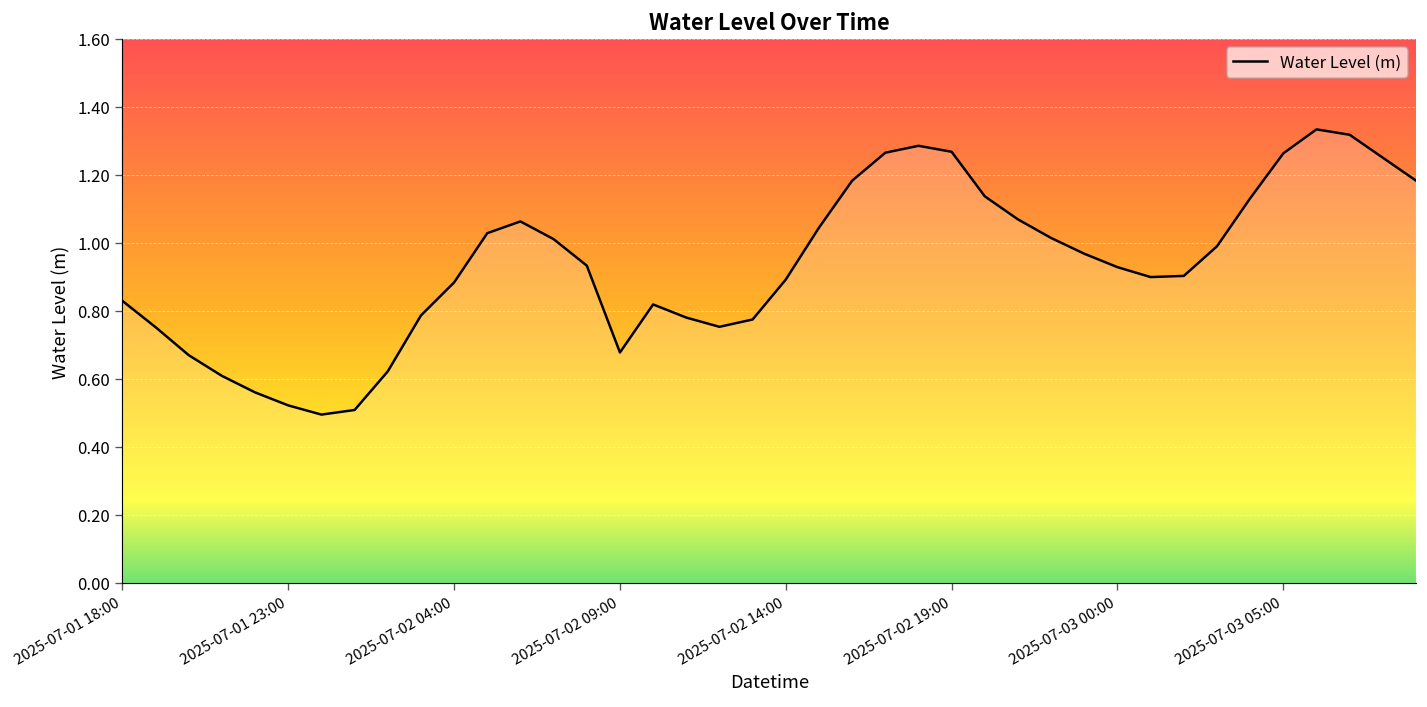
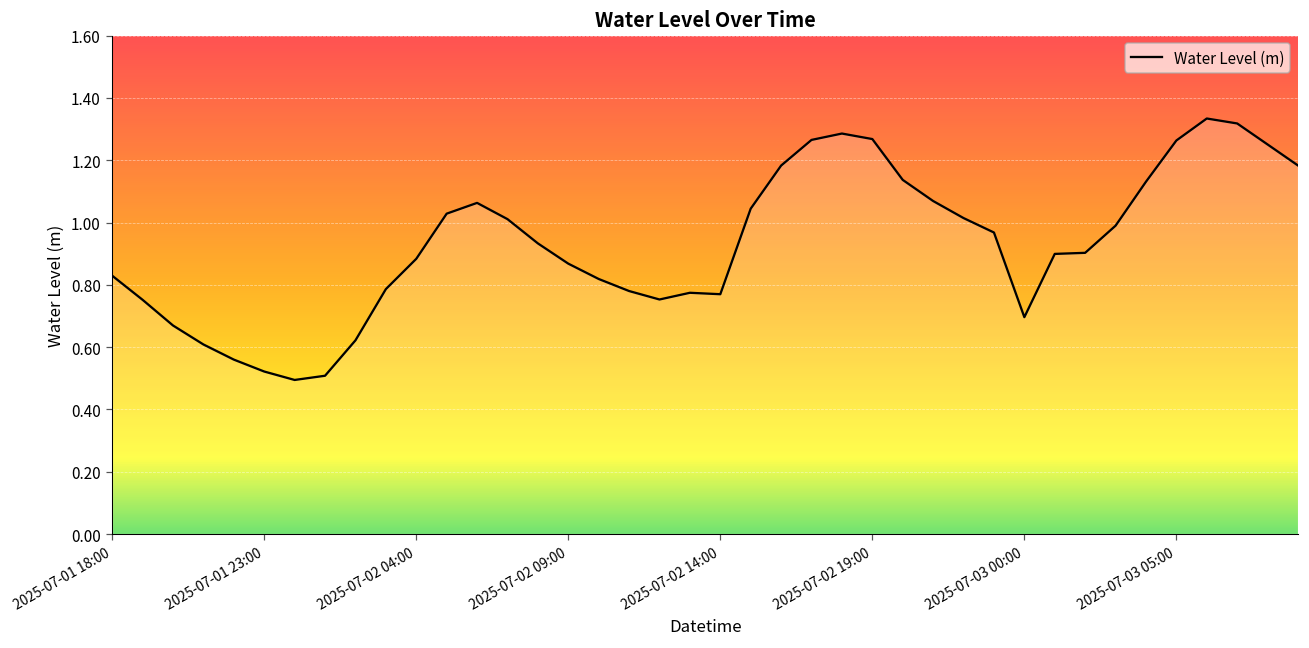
  {
    "2025-07-01 18:00": 0.83,
    "2025-07-01 23:00": 0.52,
    "2025-07-02 04:00": 0.88,
-   "2025-07-02 09:00": 0.68,
-   "2025-07-02 14:00": 0.89,
+   "2025-07-02 09:00": 0.87,
+   "2025-07-02 14:00": 0.77,
    "2025-07-02 19:00": 1.27,
-   "2025-07-03 00:00": 0.93,
+   "2025-07-03 00:00": 0.70,
    "2025-07-03 05:00": 1.26
  }
